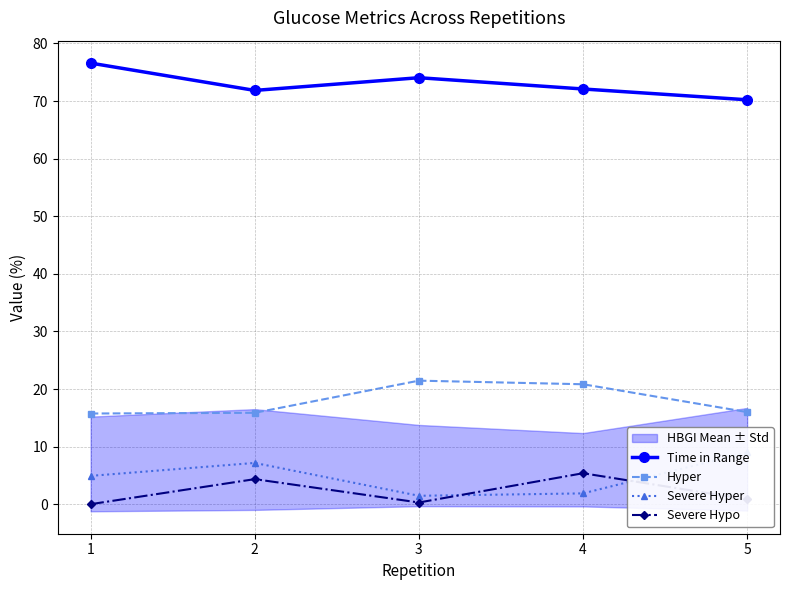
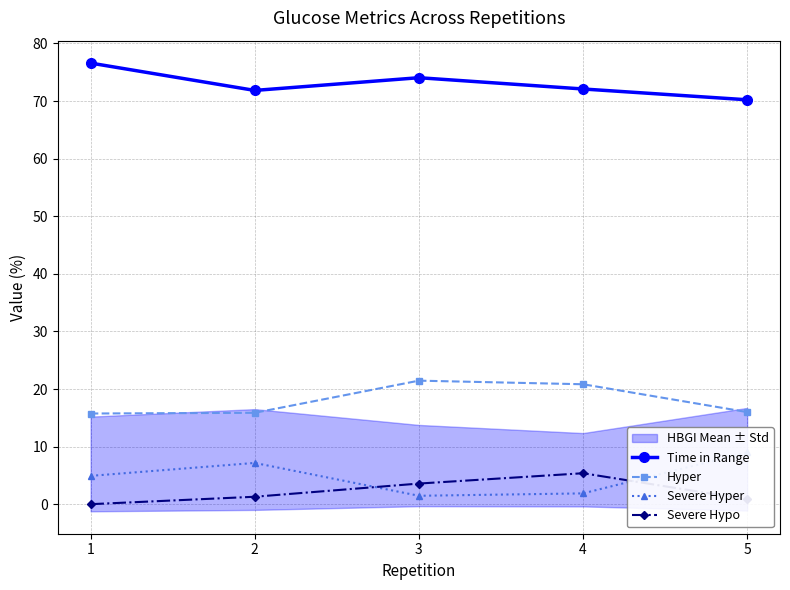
  {
    "Severe Hypo": {
      "1": 0,
-     "2": 4,
-     "3": 0,
+     "2": 1,
+     "3": 4,
      "4": 5
    }
  }
